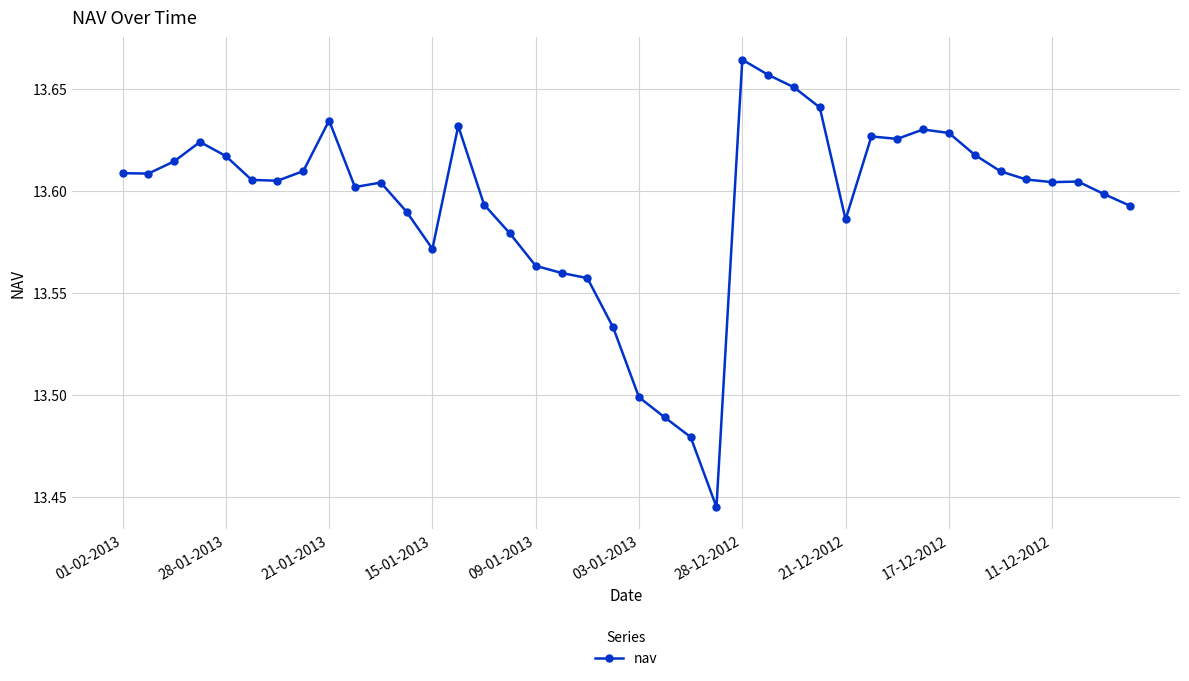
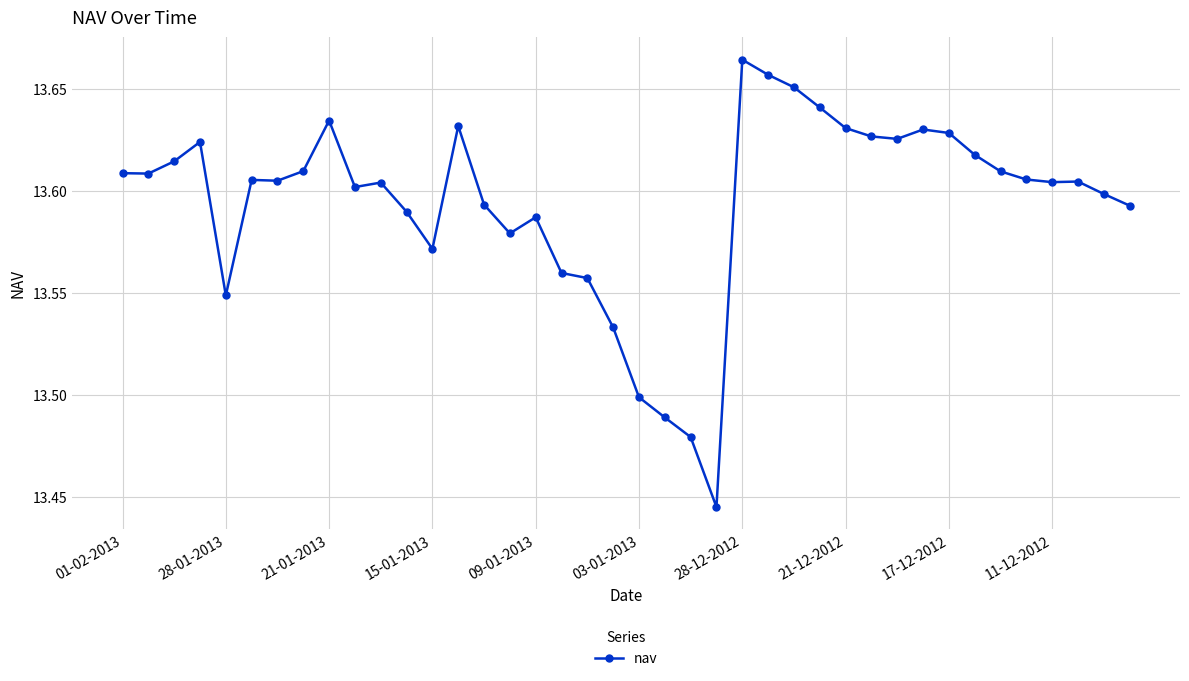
  {
    "01-02-2013": 13.609,
-   "28-01-2013": 13.617,
+   "28-01-2013": 13.549,
    "21-01-2013": 13.635,
    "15-01-2013": 13.572,
-   "09-01-2013": 13.563,
+   "09-01-2013": 13.587,
    "03-01-2013": 13.499,
    "28-12-2012": 13.664,
-   "21-12-2012": 13.586,
+   "21-12-2012": 13.631,
    "17-12-2012": 13.629,
    "11-12-2012": 13.604
  }
